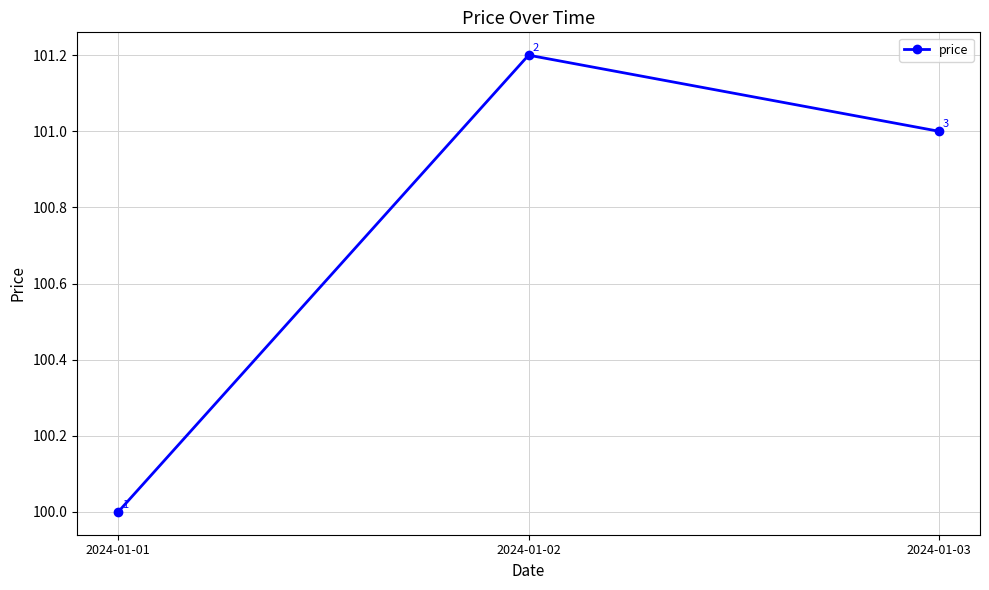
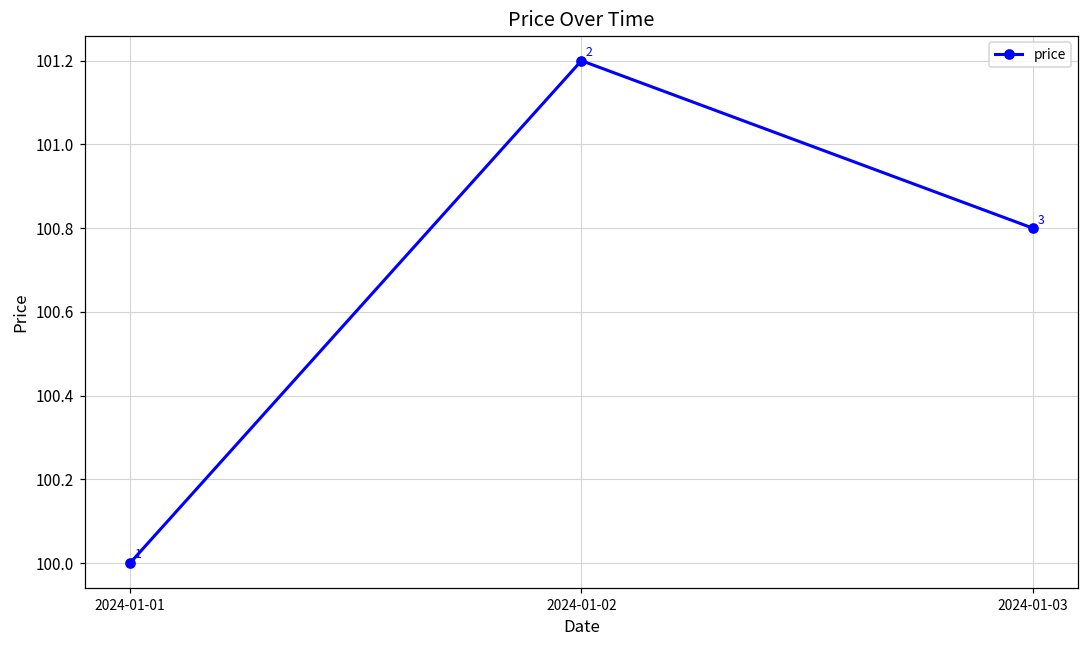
  {
-   "2024-01-03": 101.0
+   "2024-01-03": 100.8
  }
